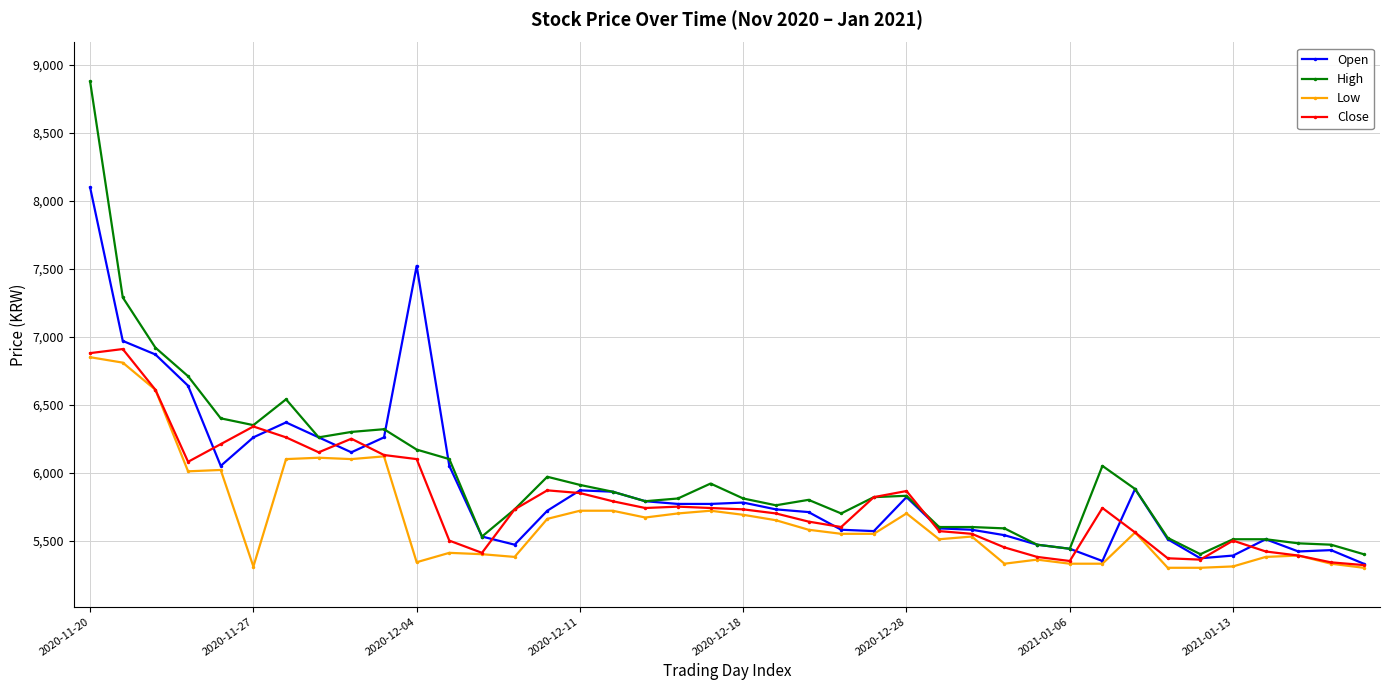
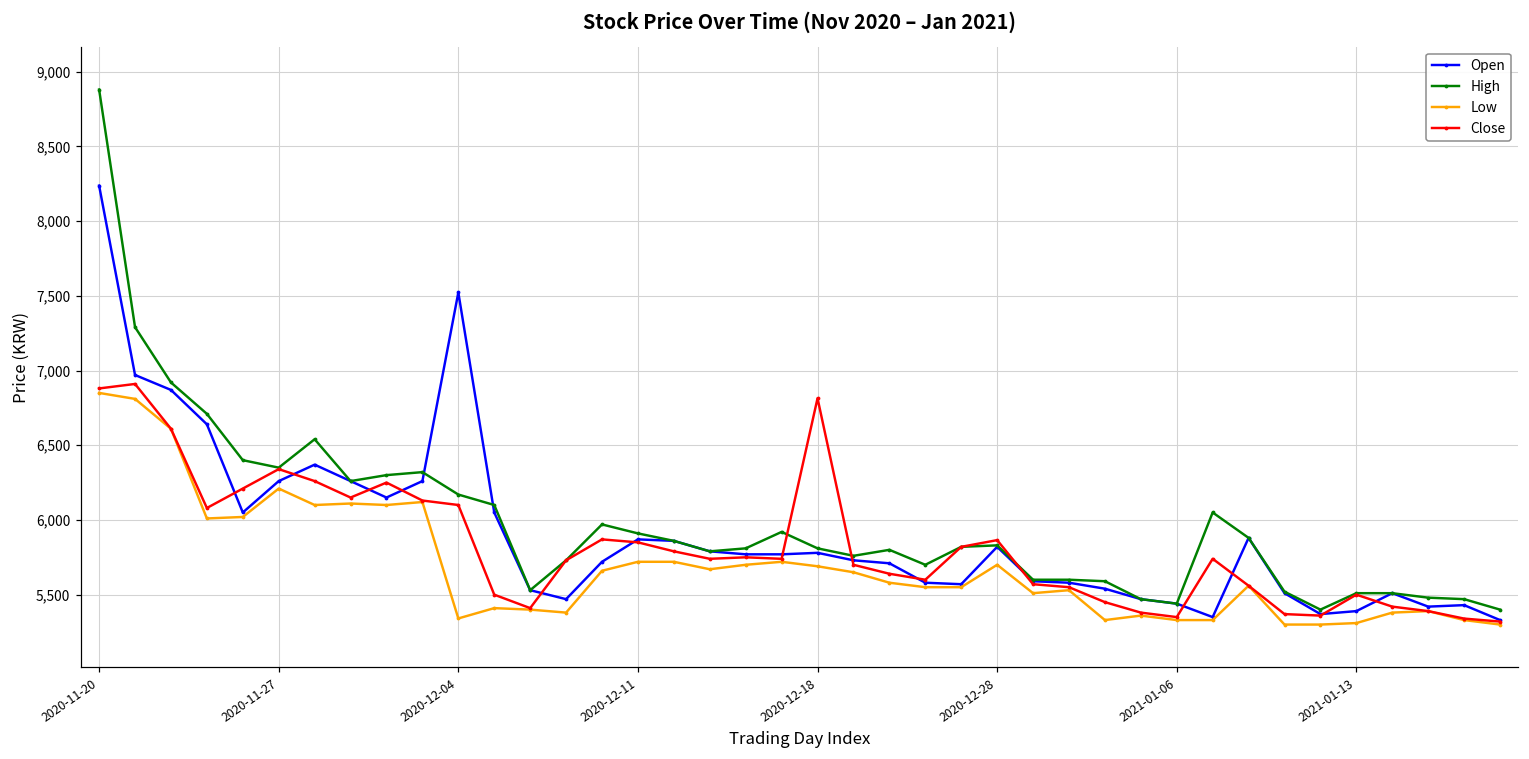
  {
    "Open": {
-     "2020-11-20": "8,100",
+     "2020-11-20": "8,240",
      "2020-11-27": "6,260",
      "2020-12-04": "7,520",
      "2020-12-11": "5,870",
      "2020-12-18": "5,780",
      "2021-01-13": "5,390"
    },
    "High": {
      "2020-11-20": "8,880",
      "2020-12-04": "6,170",
      "2020-12-11": "5,910",
      "2020-12-18": "5,810"
    },
    "Low": {
      "2020-11-20": "6,850",
-     "2020-11-27": "5,310",
+     "2020-11-27": "6,210",
      "2020-12-04": "5,340",
      "2020-12-11": "5,720",
      "2020-12-18": "5,690",
      "2020-12-28": "5,700",
      "2021-01-06": "5,330",
      "2021-01-13": "5,310"
    },
    "Close": {
      "2020-11-20": "6,880",
      "2020-12-04": "6,100",
      "2020-12-11": "5,850",
-     "2020-12-18": "5,730",
+     "2020-12-18": "6,810",
      "2020-12-28": "5,870",
      "2021-01-06": "5,350"
    }
  }
